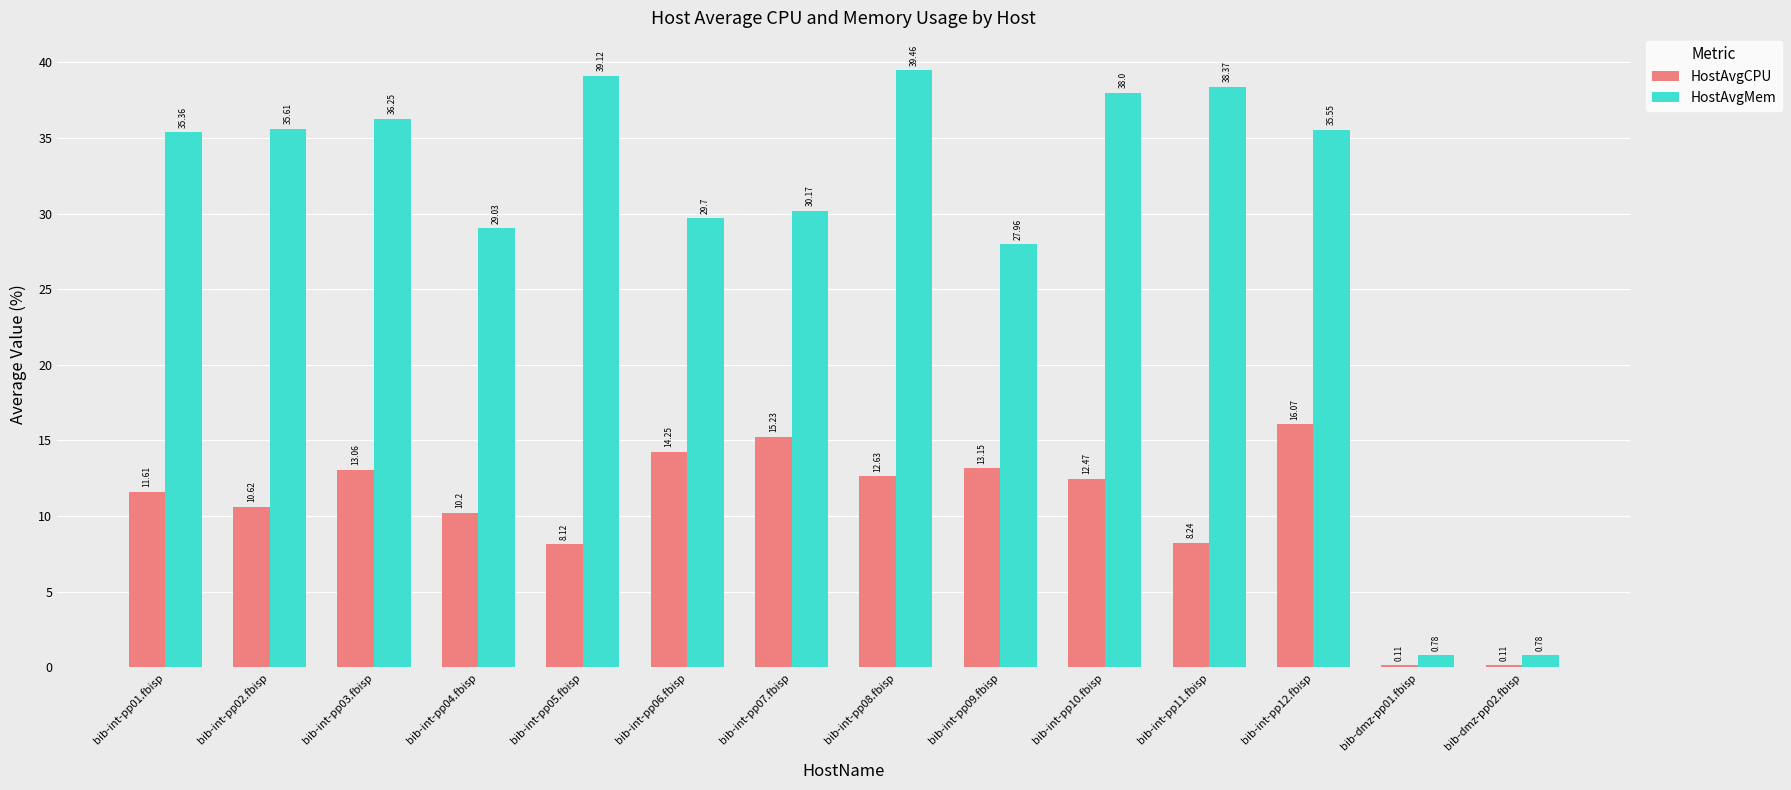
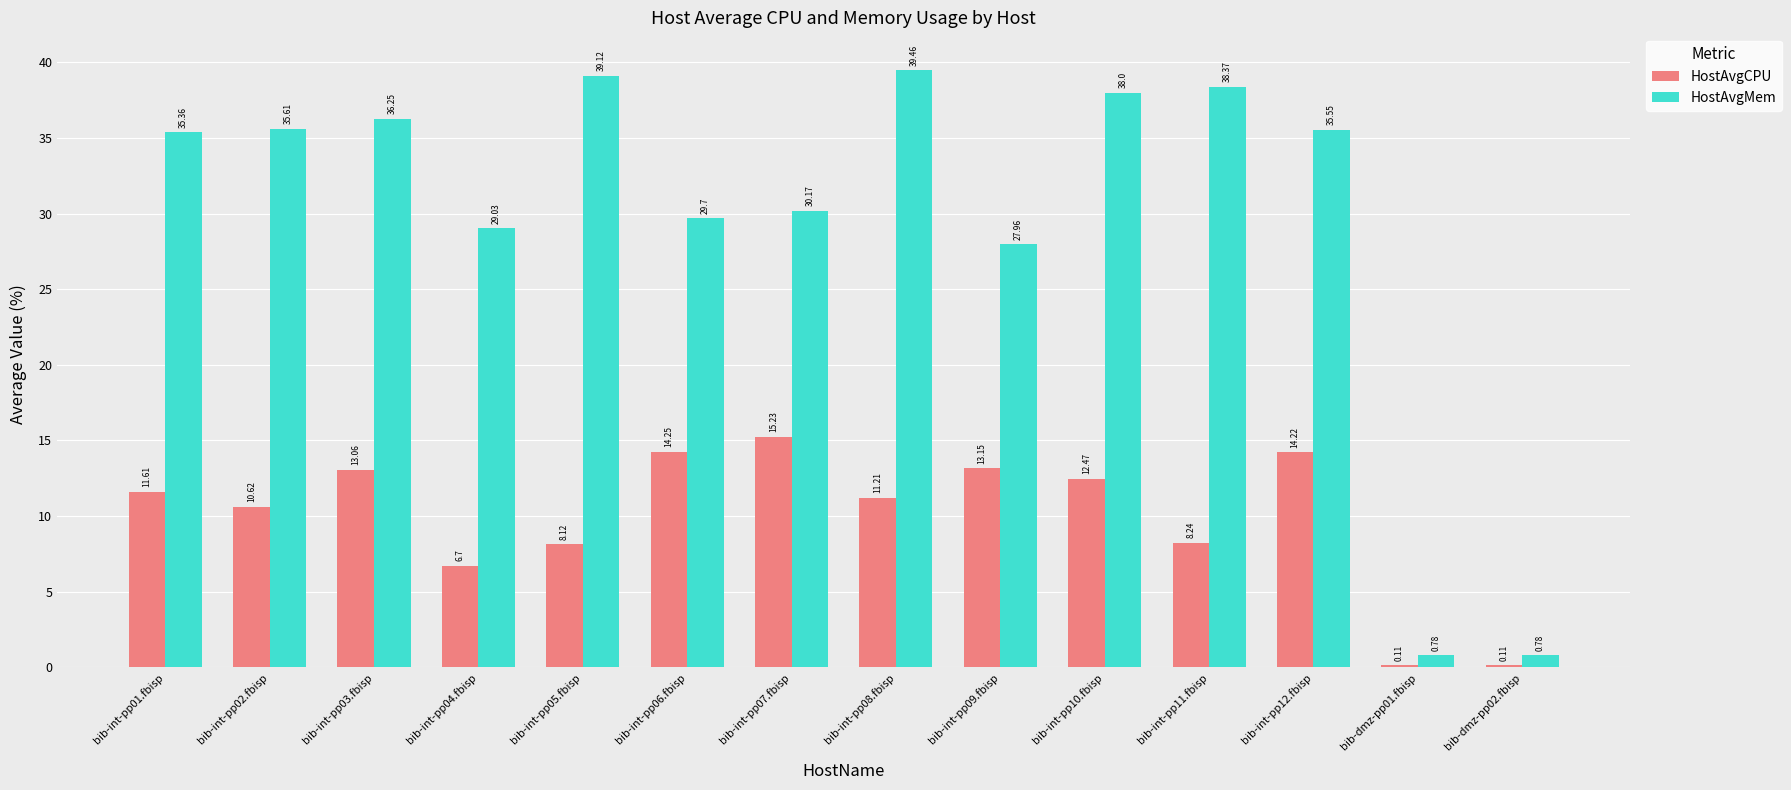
  {
    "HostAvgCPU": {
      "bib-int-pp01.fbisp": 11.61,
      "bib-int-pp02.fbisp": 10.62,
      "bib-int-pp03.fbisp": 13.06,
-     "bib-int-pp04.fbisp": 10.2,
+     "bib-int-pp04.fbisp": 6.7,
      "bib-int-pp05.fbisp": 8.12,
      "bib-int-pp06.fbisp": 14.25,
      "bib-int-pp07.fbisp": 15.23,
-     "bib-int-pp08.fbisp": 12.63,
+     "bib-int-pp08.fbisp": 11.21,
      "bib-int-pp09.fbisp": 13.15,
      "bib-int-pp10.fbisp": 12.47,
      "bib-int-pp11.fbisp": 8.24,
-     "bib-int-pp12.fbisp": 16.07,
+     "bib-int-pp12.fbisp": 14.22,
      "bib-dmz-pp01.fbisp": 0.11,
      "bib-dmz-pp02.fbisp": 0.11
    },
    "HostAvgMem": {
      "bib-int-pp01.fbisp": 35.36,
      "bib-int-pp02.fbisp": 35.61,
      "bib-int-pp03.fbisp": 36.25,
      "bib-int-pp04.fbisp": 29.03,
      "bib-int-pp05.fbisp": 39.12,
      "bib-int-pp06.fbisp": 29.7,
      "bib-int-pp07.fbisp": 30.17,
      "bib-int-pp08.fbisp": 39.46,
      "bib-int-pp09.fbisp": 27.96,
      "bib-int-pp10.fbisp": 38.0,
      "bib-int-pp11.fbisp": 38.37,
      "bib-int-pp12.fbisp": 35.55,
      "bib-dmz-pp01.fbisp": 0.78,
      "bib-dmz-pp02.fbisp": 0.78
    }
  }
